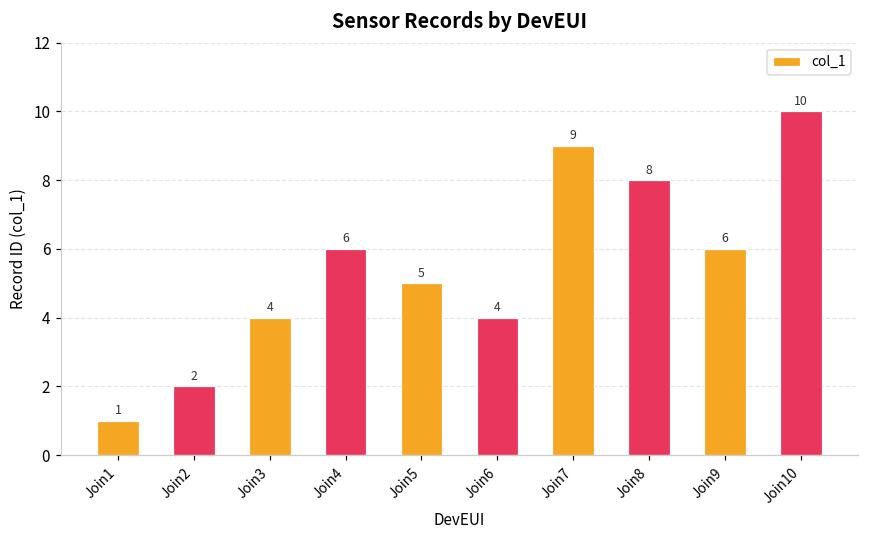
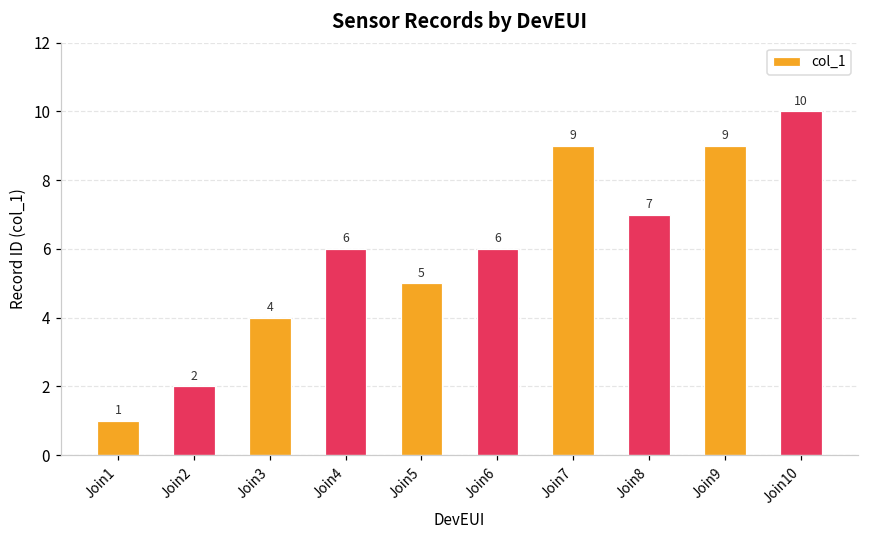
  {
    "Join1": 1,
    "Join2": 2,
    "Join3": 4,
    "Join4": 6,
    "Join5": 5,
-   "Join6": 4,
+   "Join6": 6,
    "Join7": 9,
-   "Join8": 8,
-   "Join9": 6,
+   "Join8": 7,
+   "Join9": 9,
    "Join10": 10
  }
